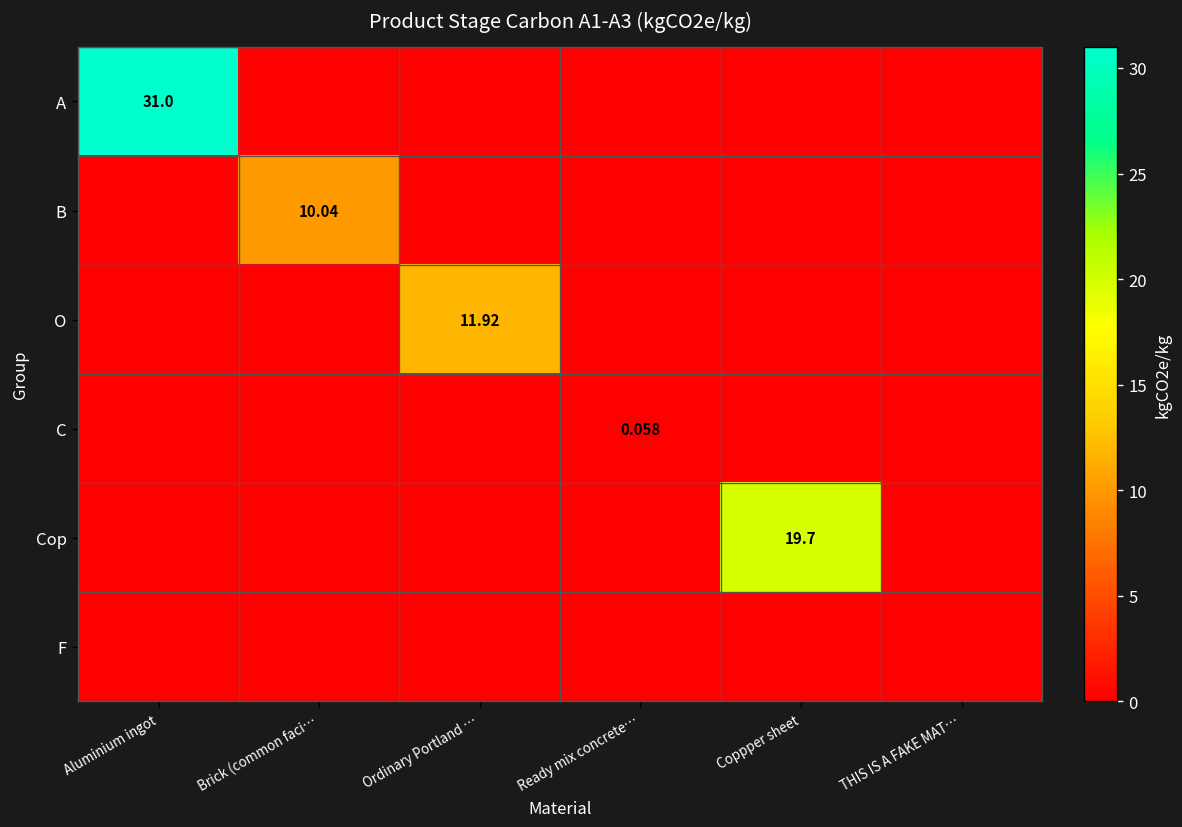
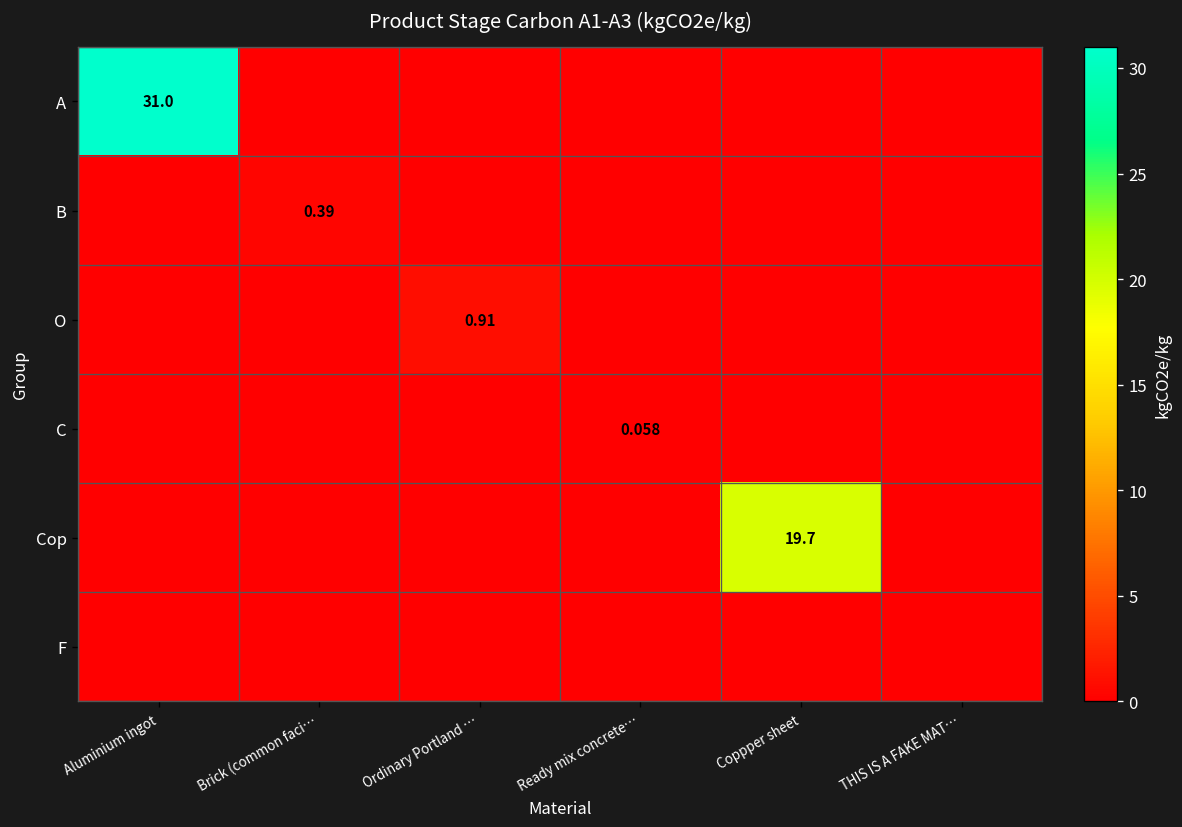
  {
    "A": {
      "Aluminium ingot": 31.0
    },
    "B": {
-     "Brick (common faci…": 10.04
+     "Brick (common faci…": 0.39
    },
    "O": {
-     "Ordinary Portland …": 11.92
+     "Ordinary Portland …": 0.91
    },
    "C": {
      "Ready mix concrete…": 0.058
    },
    "Cop": {
      "Coppper sheet": 19.7
    }
  }
